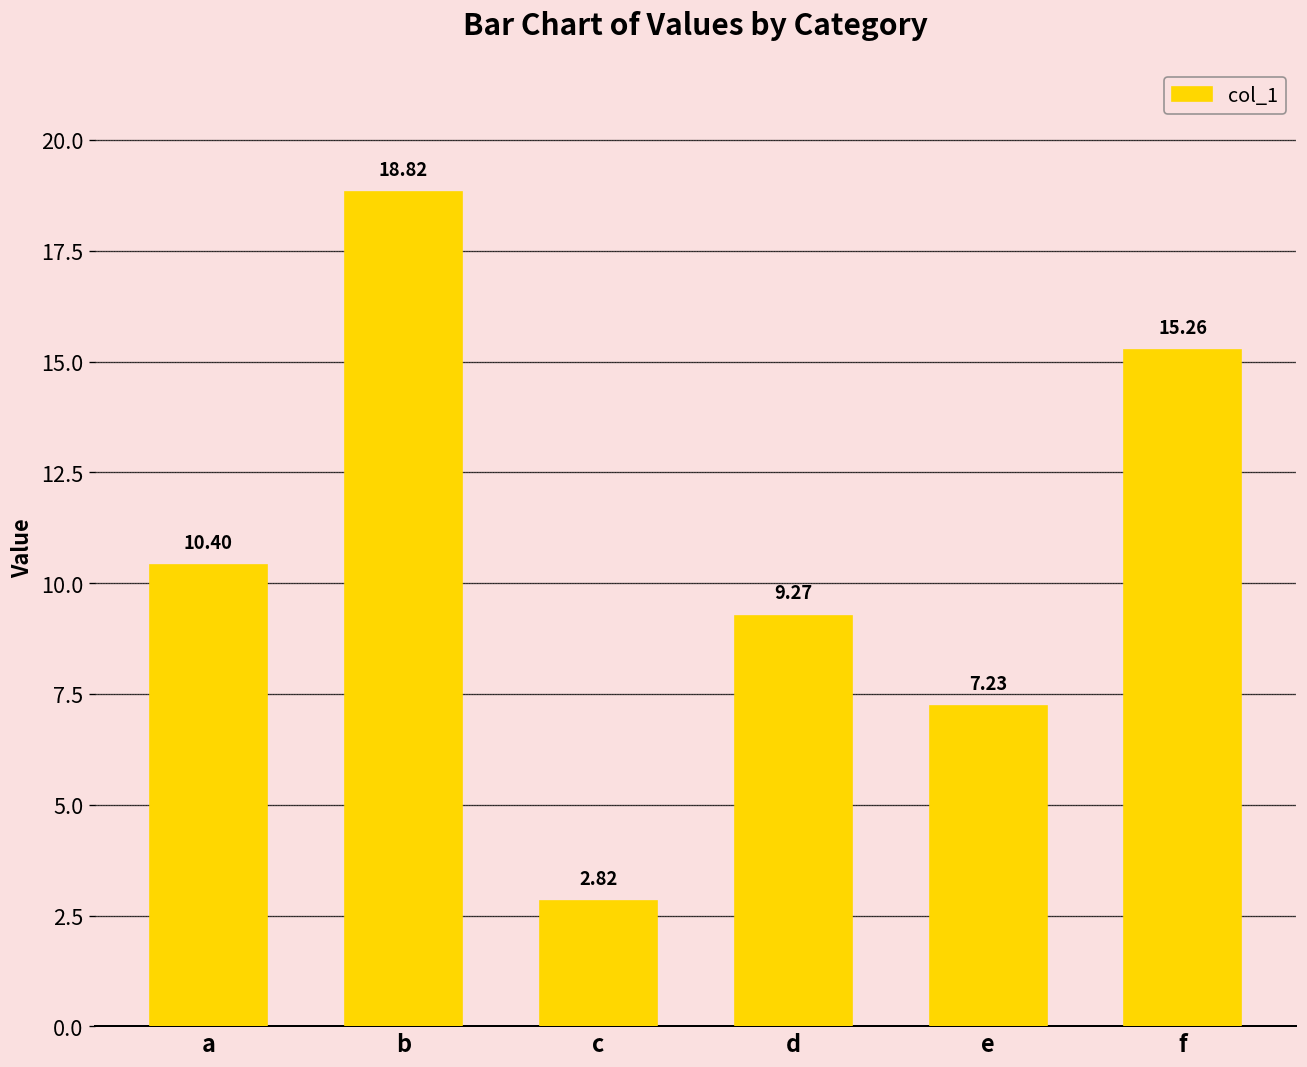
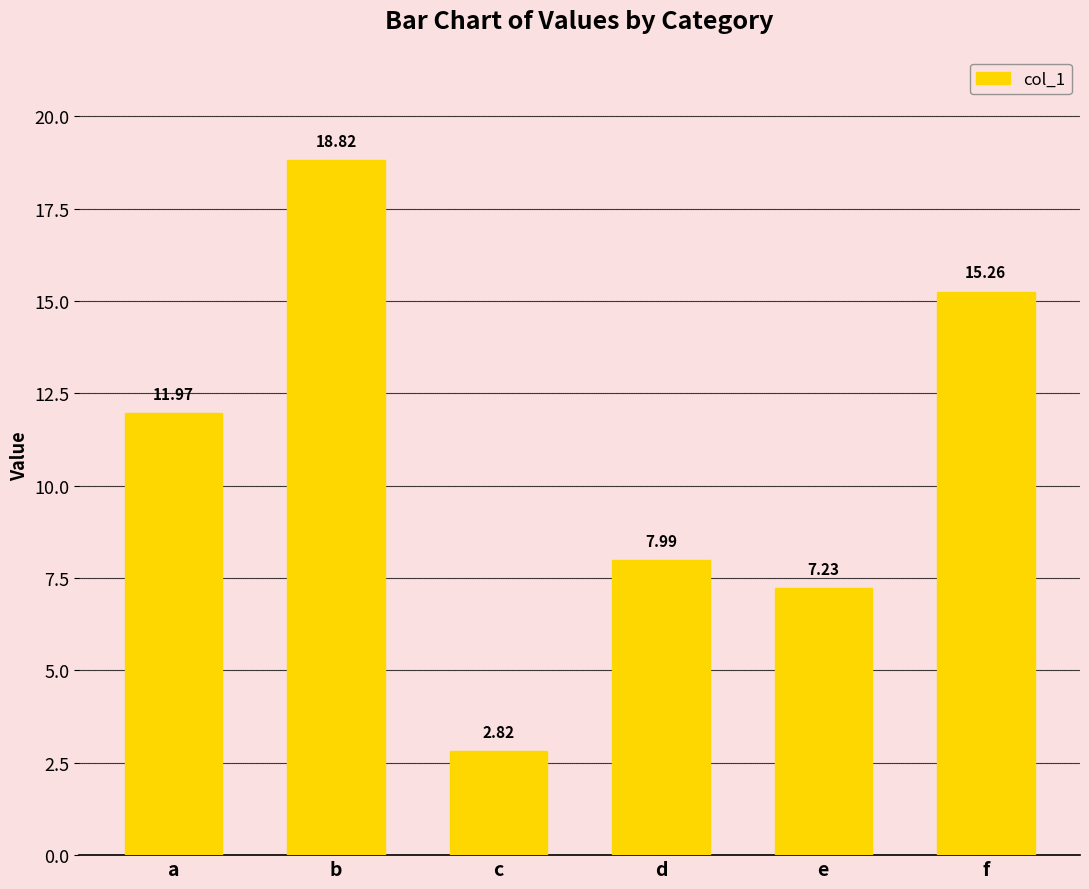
  {
-   "a": 10.40,
+   "a": 11.97,
    "b": 18.82,
    "c": 2.82,
-   "d": 9.27,
+   "d": 7.99,
    "e": 7.23,
    "f": 15.26
  }
